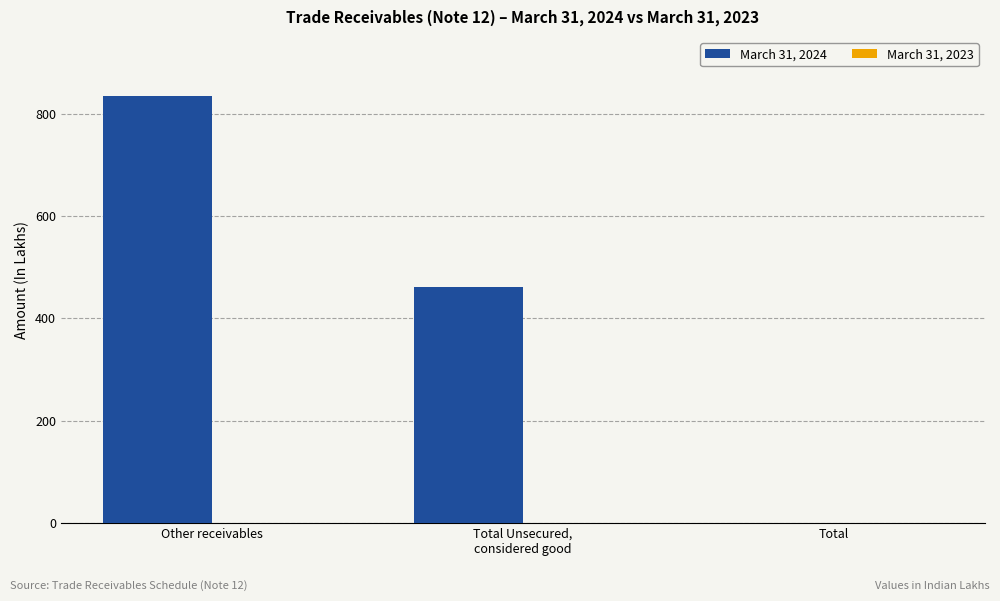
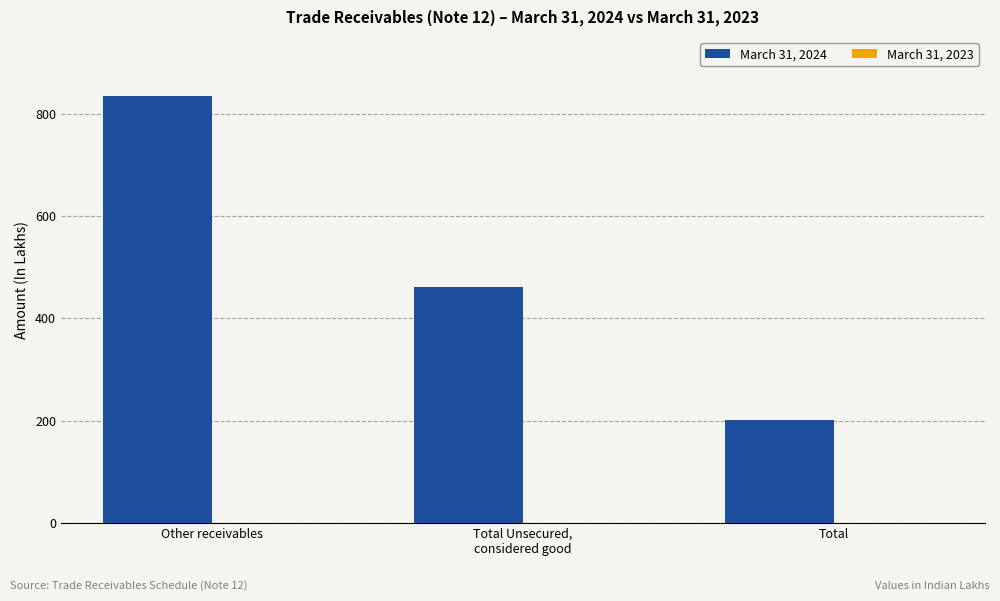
  {
    "March 31, 2024": {
      "Other receivables": 830,
      "Total Unsecured, considered good": 460,
-     "Total": 0
+     "Total": 200
    },
    "March 31, 2023": {
      "Other receivables": 0,
      "Total Unsecured, considered good": 0,
      "Total": 0
    }
  }
